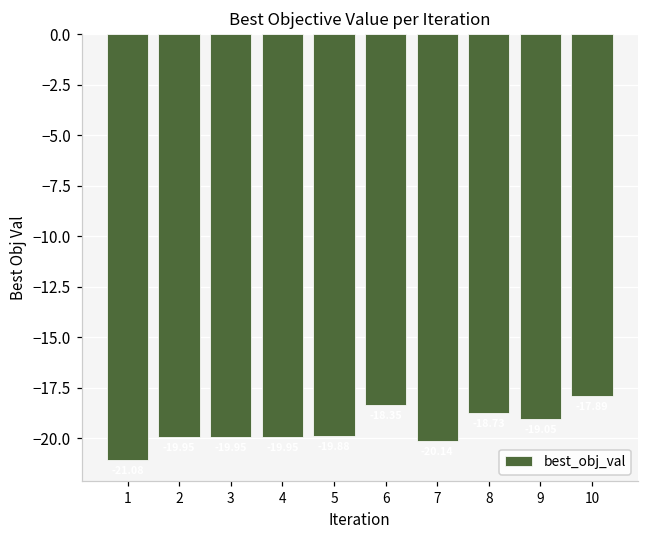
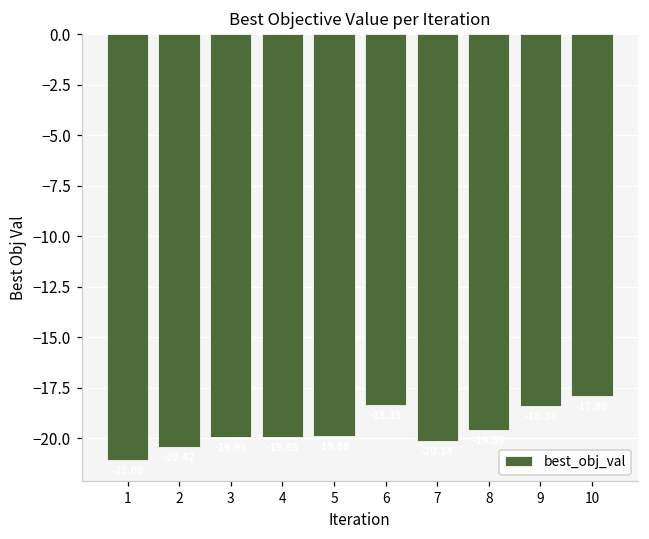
  {
    "1": -21.1,
-   "2": -19.9,
+   "2": -20.4,
    "3": -19.9,
    "4": -19.9,
    "5": -19.9,
    "6": -18.4,
    "7": -20.1,
-   "8": -18.7,
-   "9": -19.1,
+   "8": -19.6,
+   "9": -18.4,
    "10": -17.9
  }
